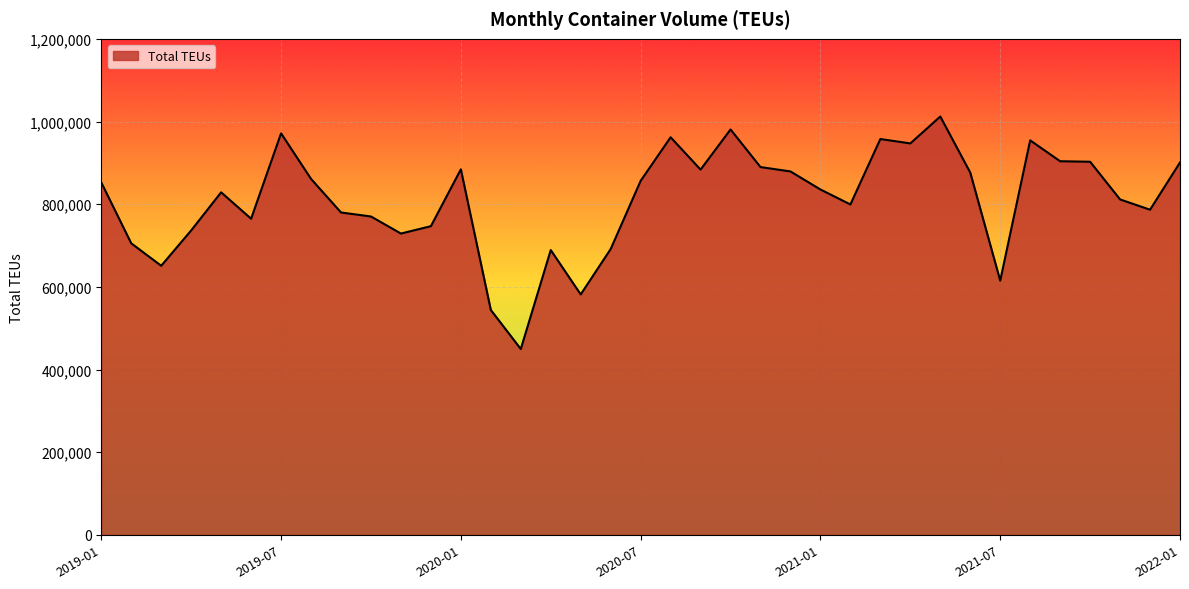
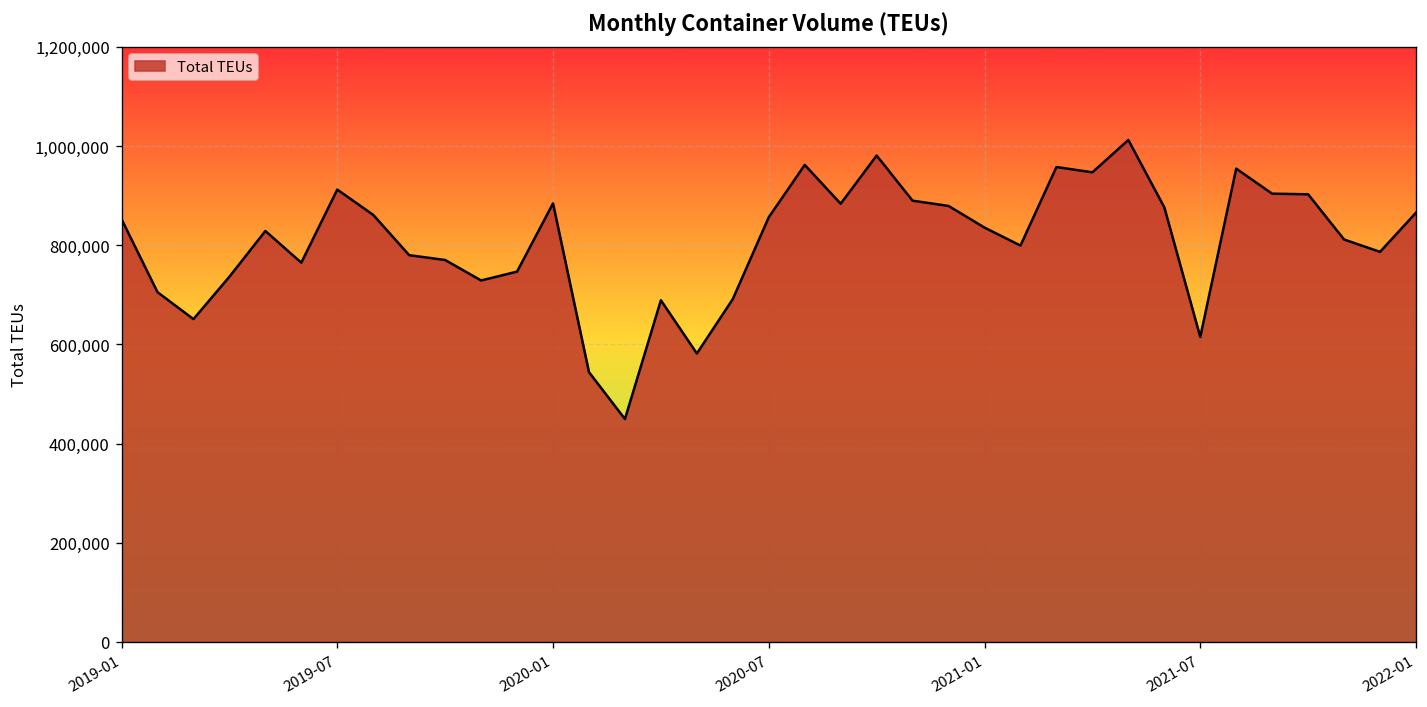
  {
    "2019-01": "850,000",
-   "2019-07": "970,000",
+   "2019-07": "910,000",
    "2020-01": "880,000",
    "2020-07": "860,000",
    "2021-01": "840,000",
    "2021-07": "620,000",
-   "2022-01": "900,000"
+   "2022-01": "870,000"
  }
